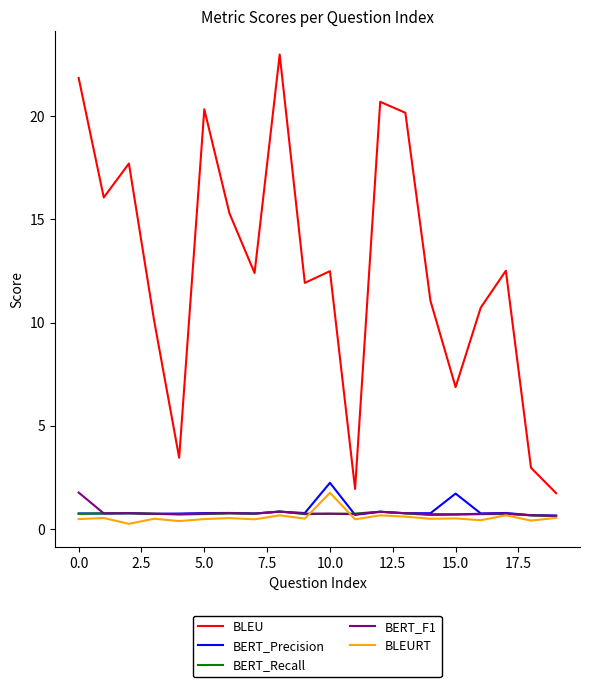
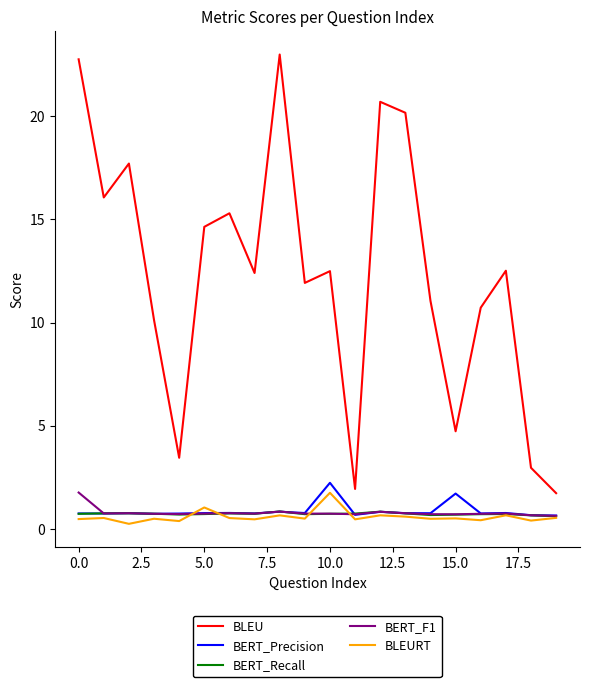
  {
    "BLEU": {
-     "0.0": 21.9,
-     "5.0": 20.3,
+     "0.0": 22.8,
+     "5.0": 14.6,
      "10.0": 12.5,
-     "15.0": 6.9
+     "15.0": 4.7
    },
    "BERT_Precision": {
      "10.0": 2.2,
      "15.0": 1.7
    },
    "BERT_F1": {
      "0.0": 1.8
    },
    "BLEURT": {
      "0.0": 0.5,
-     "5.0": 0.5,
+     "5.0": 1.0,
      "10.0": 1.7,
      "15.0": 0.5
    }
  }
